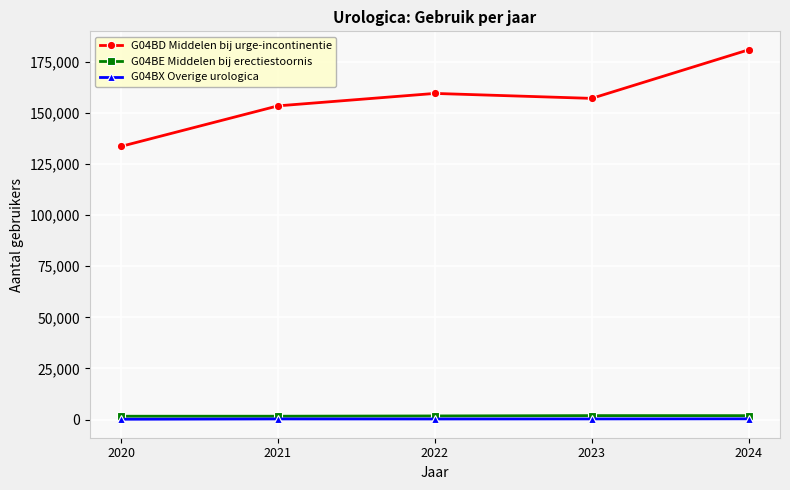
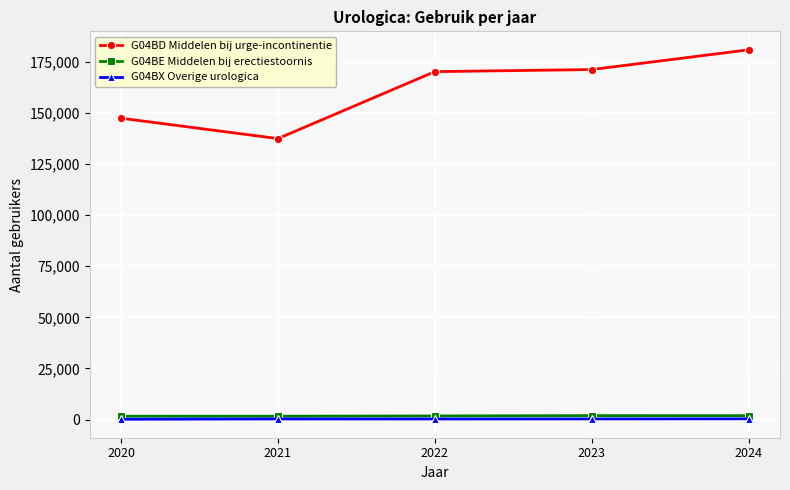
  {
    "G04BD Middelen bij urge-incontinentie": {
-     "2020": "134,000",
-     "2021": "153,000",
-     "2022": "159,000",
-     "2023": "157,000",
+     "2020": "147,000",
+     "2021": "137,000",
+     "2022": "170,000",
+     "2023": "171,000",
      "2024": "181,000"
    },
    "G04BE Middelen bij erectiestoornis": {
      "2020": "2,000",
      "2021": "2,000",
      "2022": "2,000",
      "2023": "2,000",
      "2024": "2,000"
    },
    "G04BX Overige urologica": {
      "2020": "0",
      "2021": "0",
      "2022": "0",
      "2023": "0",
      "2024": "0"
    }
  }
